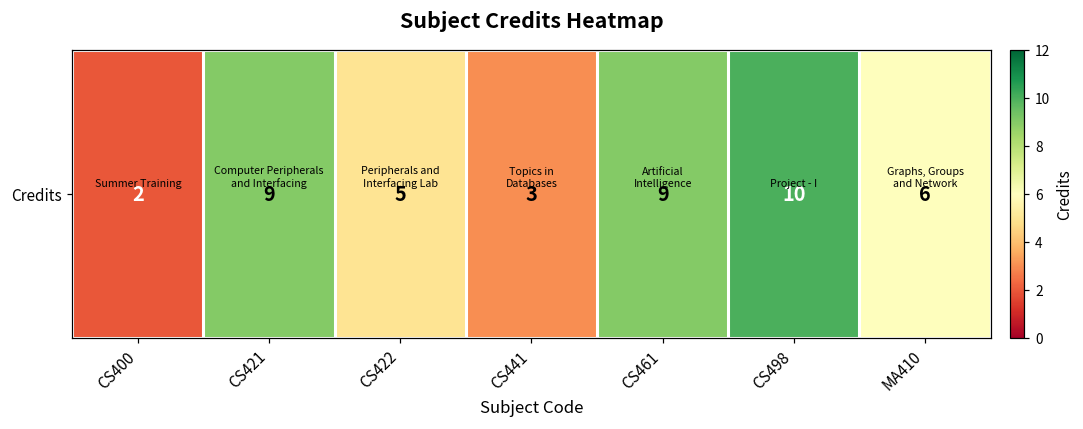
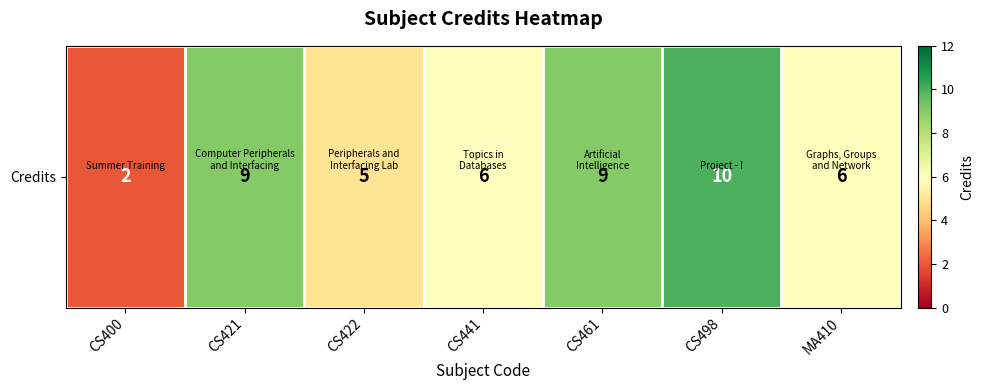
  {
    "Credits": {
-     "CS441": 3
+     "CS441": 6
    }
  }
